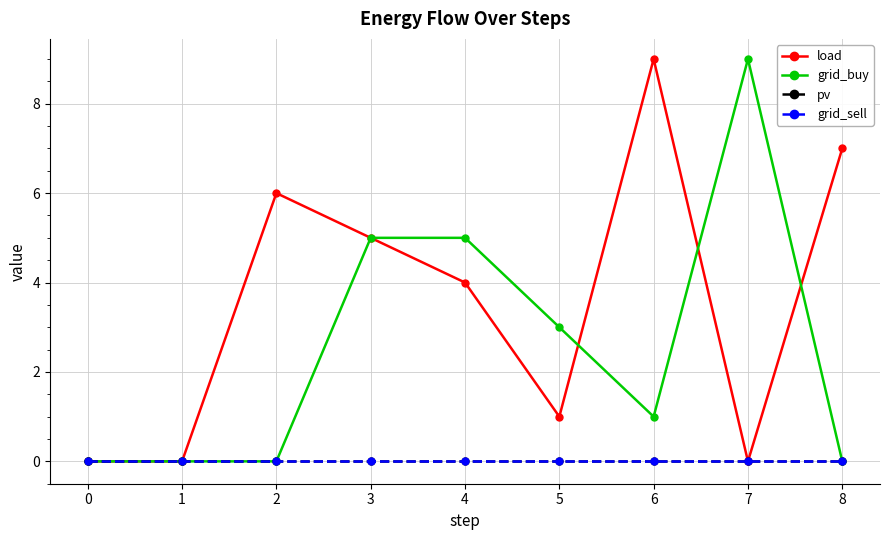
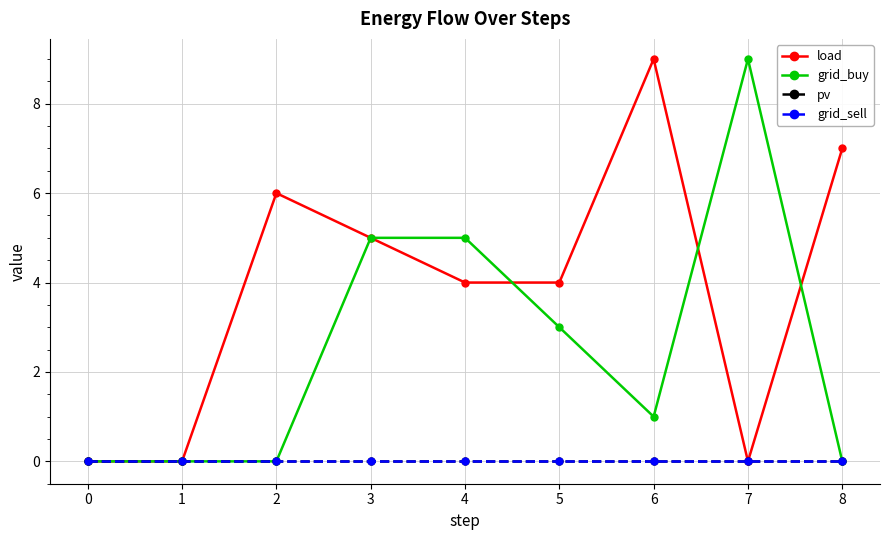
  {
    "load": {
      "2": 6,
      "4": 4,
-     "5": 1,
+     "5": 4,
      "6": 9,
      "8": 7
    },
    "grid_buy": {
      "4": 5,
      "5": 3,
      "6": 1,
      "7": 9
    },
    "grid_sell": {
      "3": 0,
      "4": 0,
      "5": 0,
      "6": 0
    }
  }
